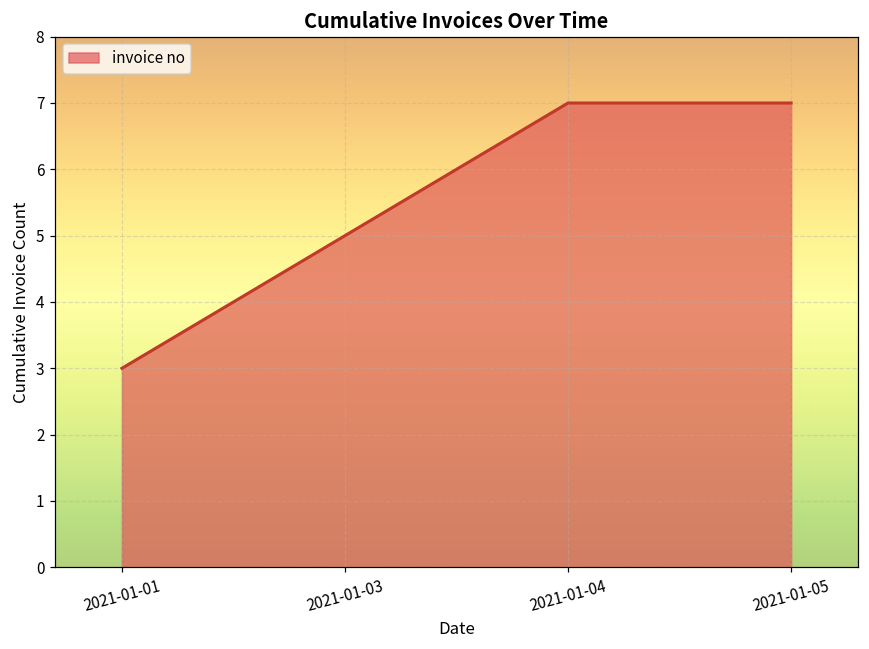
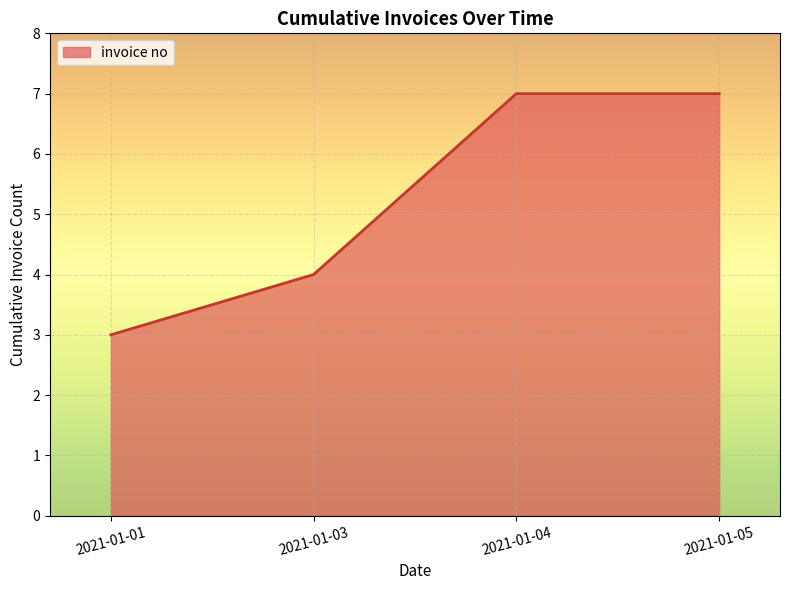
  {
    "2021-01-01": 3,
-   "2021-01-03": 5,
+   "2021-01-03": 4,
    "2021-01-04": 7,
    "2021-01-05": 7
  }
